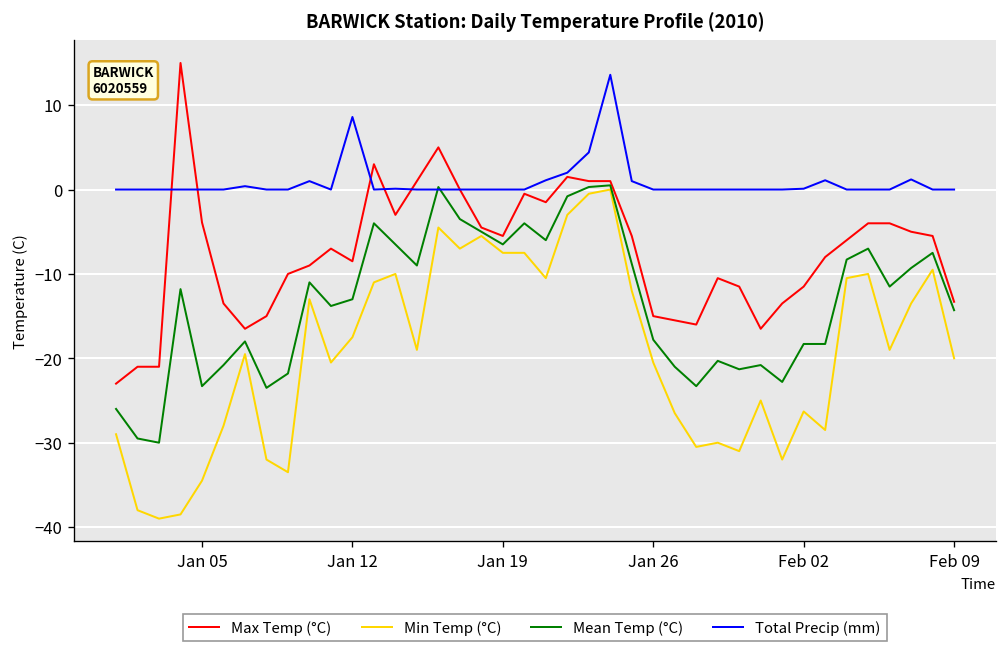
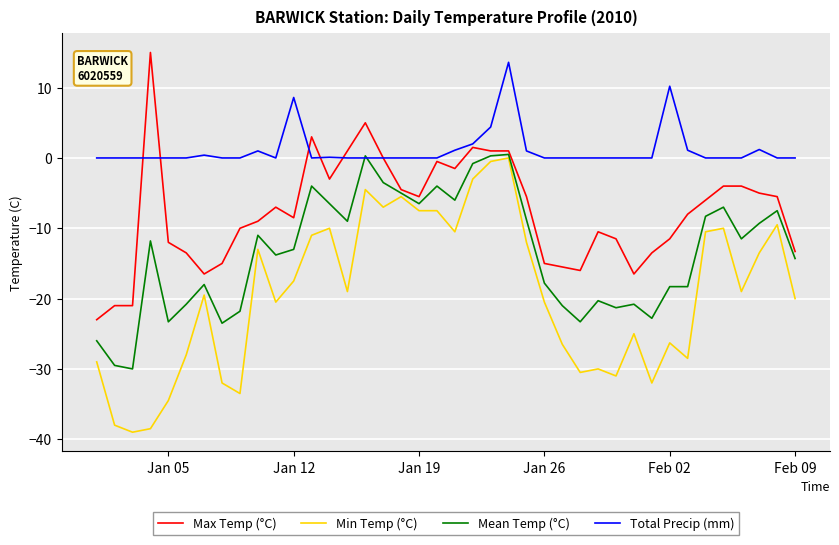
  {
    "Max Temp (°C)": {
-     "Jan 05": -4,
+     "Jan 05": -12,
      "Jan 12": -9,
      "Jan 19": -6,
      "Jan 26": -15,
      "Feb 02": -12,
      "Feb 09": -13
    },
    "Min Temp (°C)": {
      "Jan 05": -35,
      "Jan 12": -18,
      "Jan 19": -8,
      "Jan 26": -21,
      "Feb 02": -26,
      "Feb 09": -20
    },
    "Mean Temp (°C)": {
      "Jan 05": -23,
      "Jan 12": -13,
      "Jan 19": -7,
      "Jan 26": -18,
      "Feb 02": -18,
      "Feb 09": -14
    },
    "Total Precip (mm)": {
      "Jan 05": 0,
      "Jan 12": 9,
      "Jan 19": 0,
      "Jan 26": 0,
-     "Feb 02": 0,
+     "Feb 02": 10,
      "Feb 09": 0
    }
  }
